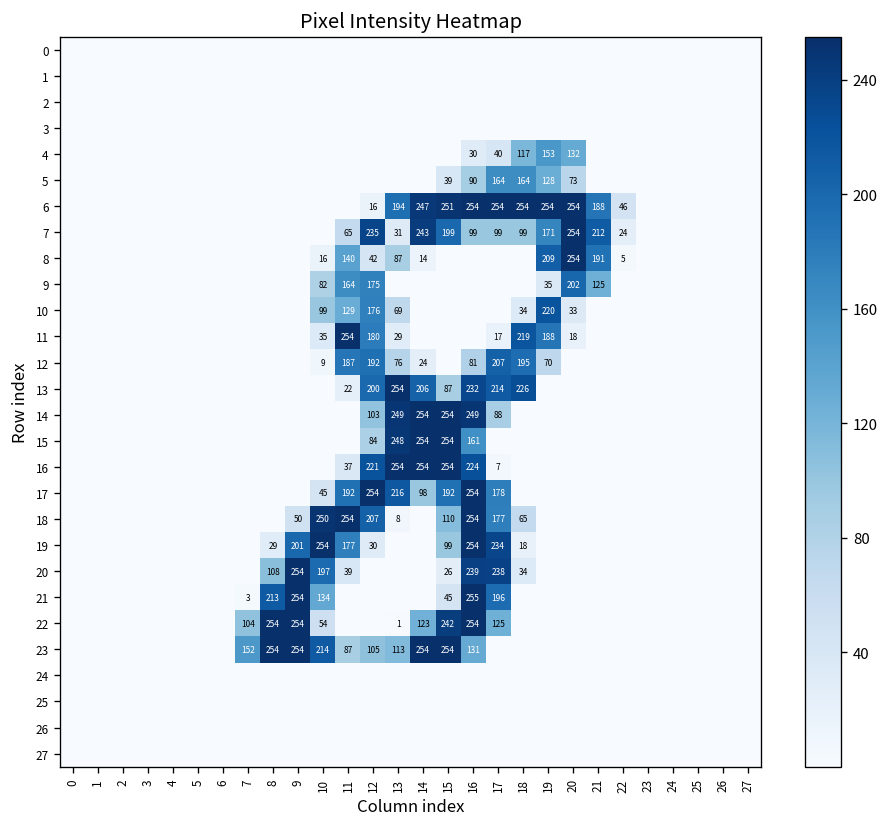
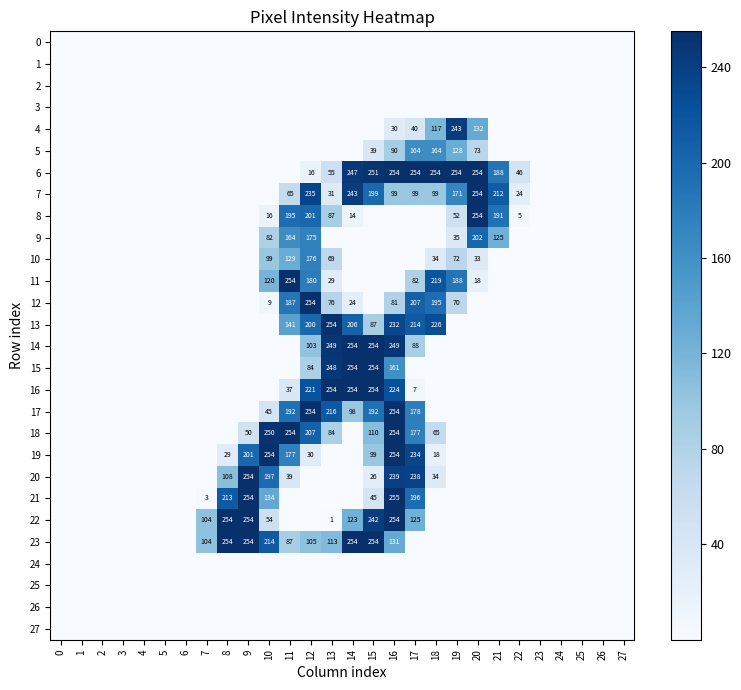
  {
    "4": {
      "16": 30,
      "17": 40,
      "18": 117,
-     "19": 153,
+     "19": 243,
      "20": 132
    },
    "5": {
      "15": 39,
      "16": 90,
      "17": 164,
      "18": 164,
      "19": 128,
      "20": 73
    },
    "6": {
      "12": 16,
-     "13": 194,
+     "13": 55,
      "14": 247,
      "15": 251,
      "16": 254,
      "17": 254,
      "18": 254,
      "19": 254,
      "20": 254,
      "21": 188,
      "22": 46
    },
    "7": {
      "11": 65,
      "12": 235,
      "13": 31,
      "14": 243,
      "15": 199,
      "16": 99,
      "17": 99,
      "18": 99,
      "19": 171,
      "20": 254,
      "21": 212,
      "22": 24
    },
    "8": {
      "10": 16,
-     "11": 140,
-     "12": 42,
+     "11": 195,
+     "12": 201,
      "13": 87,
      "14": 14,
-     "19": 209,
+     "19": 52,
      "20": 254,
      "21": 191,
      "22": 5
    },
    "9": {
      "10": 82,
      "11": 164,
      "12": 175,
      "19": 35,
      "20": 202,
      "21": 125
    },
    "10": {
      "10": 99,
      "11": 129,
      "12": 176,
      "13": 69,
      "18": 34,
-     "19": 220,
+     "19": 72,
      "20": 33
    },
    "11": {
-     "10": 35,
+     "10": 120,
      "11": 254,
      "12": 180,
      "13": 29,
-     "17": 17,
+     "17": 82,
      "18": 219,
      "19": 188,
      "20": 18
    },
    "12": {
      "10": 9,
      "11": 187,
-     "12": 192,
+     "12": 254,
      "13": 76,
      "14": 24,
      "16": 81,
      "17": 207,
      "18": 195,
      "19": 70
    },
    "13": {
-     "11": 22,
+     "11": 141,
      "12": 200,
      "13": 254,
      "14": 206,
      "15": 87,
      "16": 232,
      "17": 214,
      "18": 226
    },
    "14": {
      "12": 103,
      "13": 249,
      "14": 254,
      "15": 254,
      "16": 249,
      "17": 88
    },
    "15": {
      "12": 84,
      "13": 248,
      "14": 254,
      "15": 254,
      "16": 161
    },
    "16": {
      "11": 37,
      "12": 221,
      "13": 254,
      "14": 254,
      "15": 254,
      "16": 224,
      "17": 7
    },
    "17": {
      "10": 45,
      "11": 192,
      "12": 254,
      "13": 216,
      "14": 98,
      "15": 192,
      "16": 254,
      "17": 178
    },
    "18": {
      "9": 50,
      "10": 250,
      "11": 254,
      "12": 207,
-     "13": 8,
+     "13": 84,
      "15": 110,
      "16": 254,
      "17": 177,
      "18": 65
    },
    "19": {
      "8": 29,
      "9": 201,
      "10": 254,
      "11": 177,
      "12": 30,
      "15": 99,
      "16": 254,
      "17": 234,
      "18": 18
    },
    "20": {
      "8": 108,
      "9": 254,
      "10": 197,
      "11": 39,
      "15": 26,
      "16": 239,
      "17": 238,
      "18": 34
    },
    "21": {
      "7": 3,
      "8": 213,
      "9": 254,
      "10": 134,
      "15": 45,
      "16": 255,
      "17": 196
    },
    "22": {
      "7": 104,
      "8": 254,
      "9": 254,
      "10": 54,
      "13": 1,
      "14": 123,
      "15": 242,
      "16": 254,
      "17": 125
    },
    "23": {
-     "7": 152,
+     "7": 104,
      "8": 254,
      "9": 254,
      "10": 214,
      "11": 87,
      "12": 105,
      "13": 113,
      "14": 254,
      "15": 254,
      "16": 131
    }
  }
